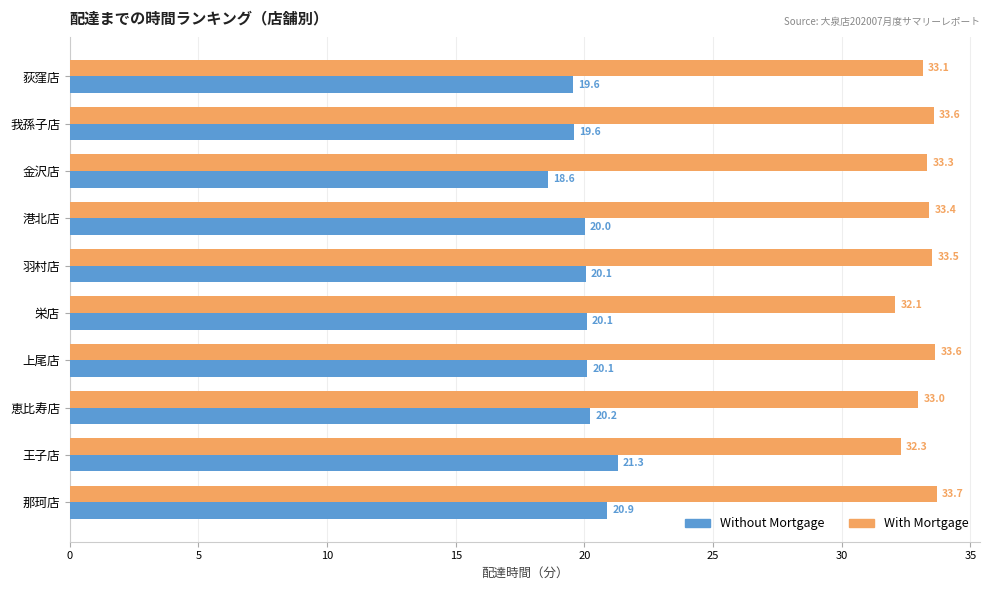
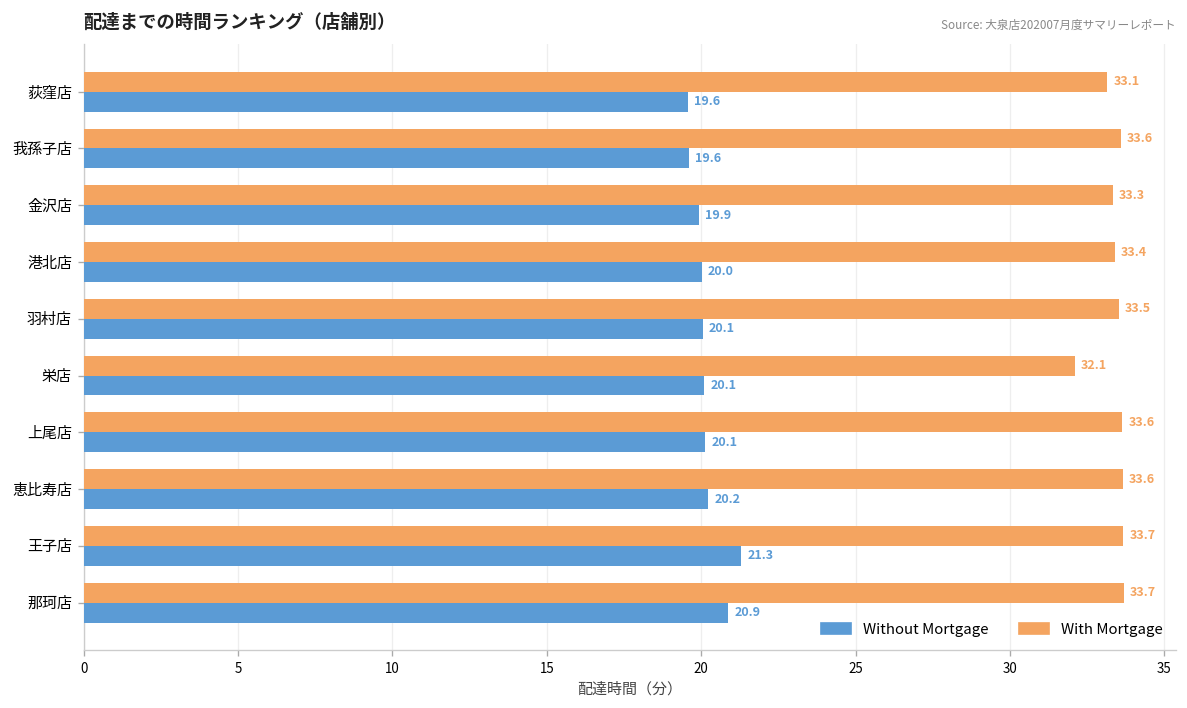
  {
    "Without Mortgage": {
      "荻窪店": 19.6,
      "我孫子店": 19.6,
-     "金沢店": 18.6,
+     "金沢店": 19.9,
      "港北店": 20.0,
      "羽村店": 20.1,
      "栄店": 20.1,
      "上尾店": 20.1,
      "恵比寿店": 20.2,
      "王子店": 21.3,
      "那珂店": 20.9
    },
    "With Mortgage": {
      "荻窪店": 33.1,
      "我孫子店": 33.6,
      "金沢店": 33.3,
      "港北店": 33.4,
      "羽村店": 33.5,
      "栄店": 32.1,
      "上尾店": 33.6,
-     "恵比寿店": 33.0,
-     "王子店": 32.3,
+     "恵比寿店": 33.6,
+     "王子店": 33.7,
      "那珂店": 33.7
    }
  }
